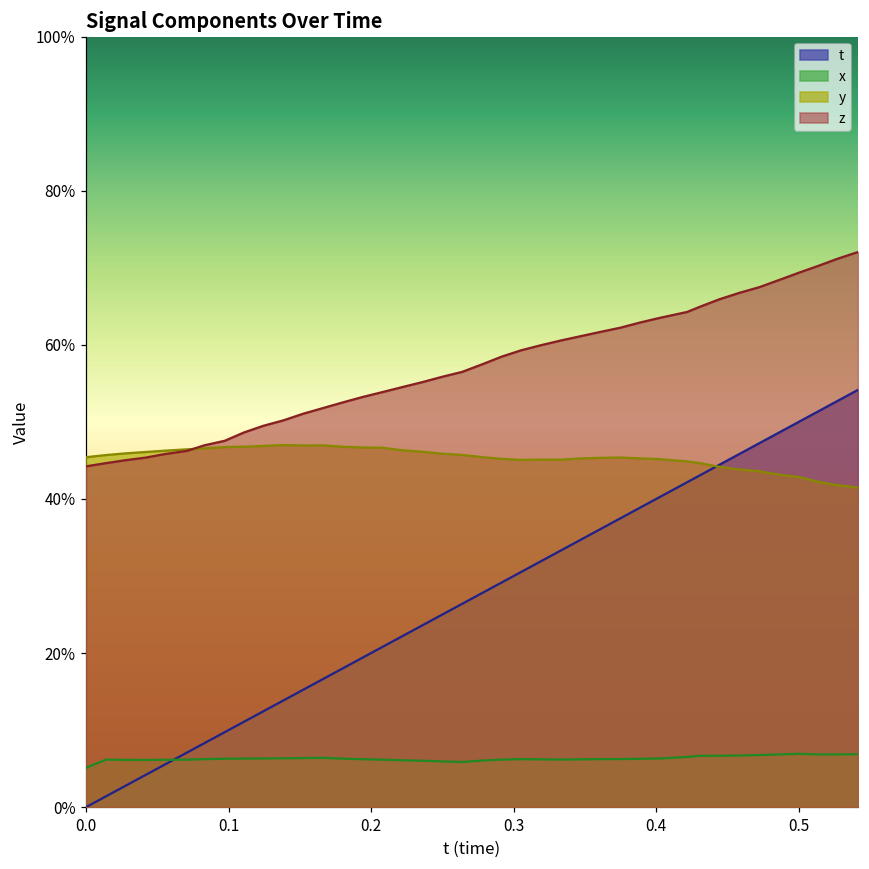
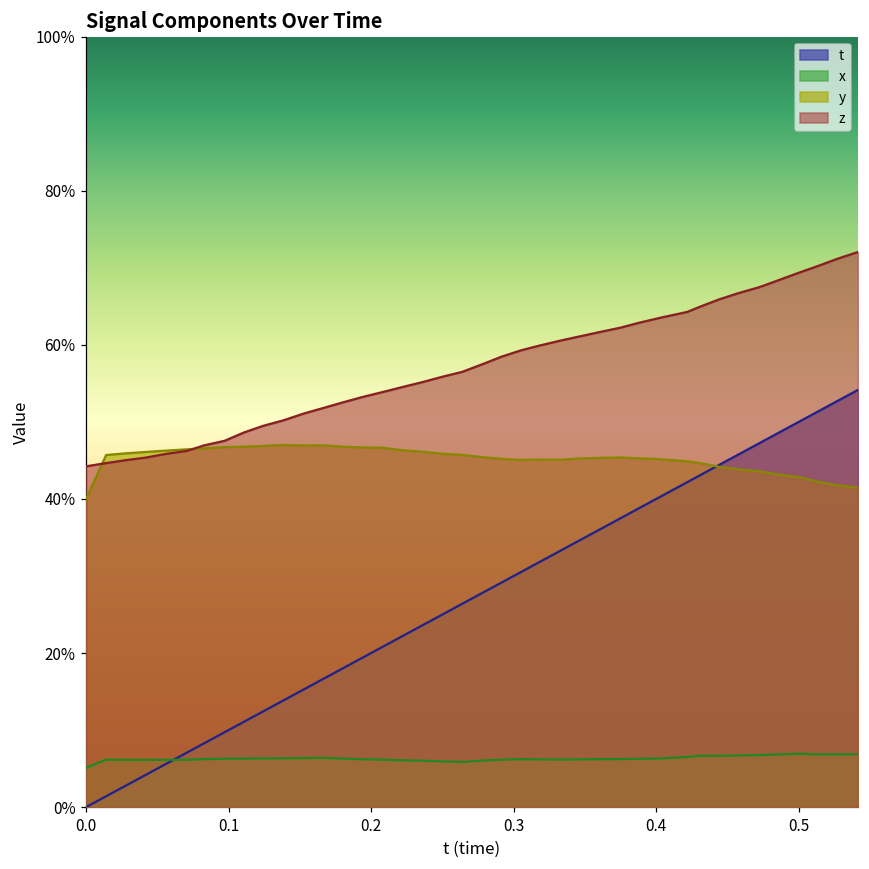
  {
    "t": {
      "0.0": "0%"
    },
    "x": {
      "0.0": "5%"
    },
    "y": {
-     "0.0": "45%"
+     "0.0": "40%"
    },
    "z": {
      "0.0": "44%"
    }
  }
